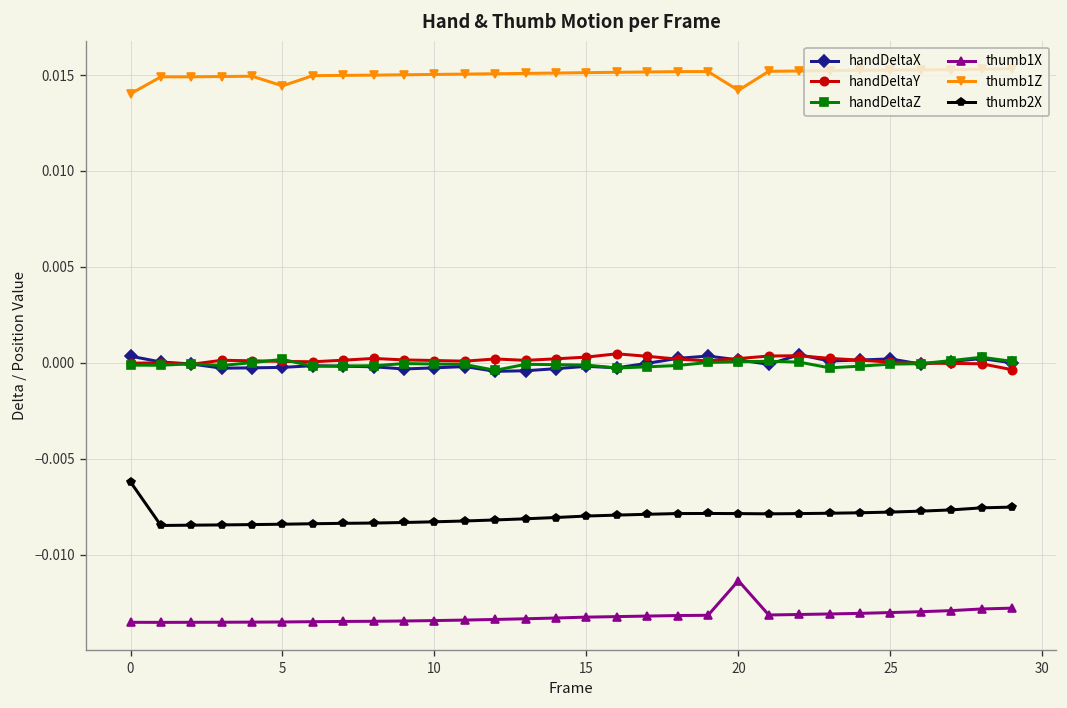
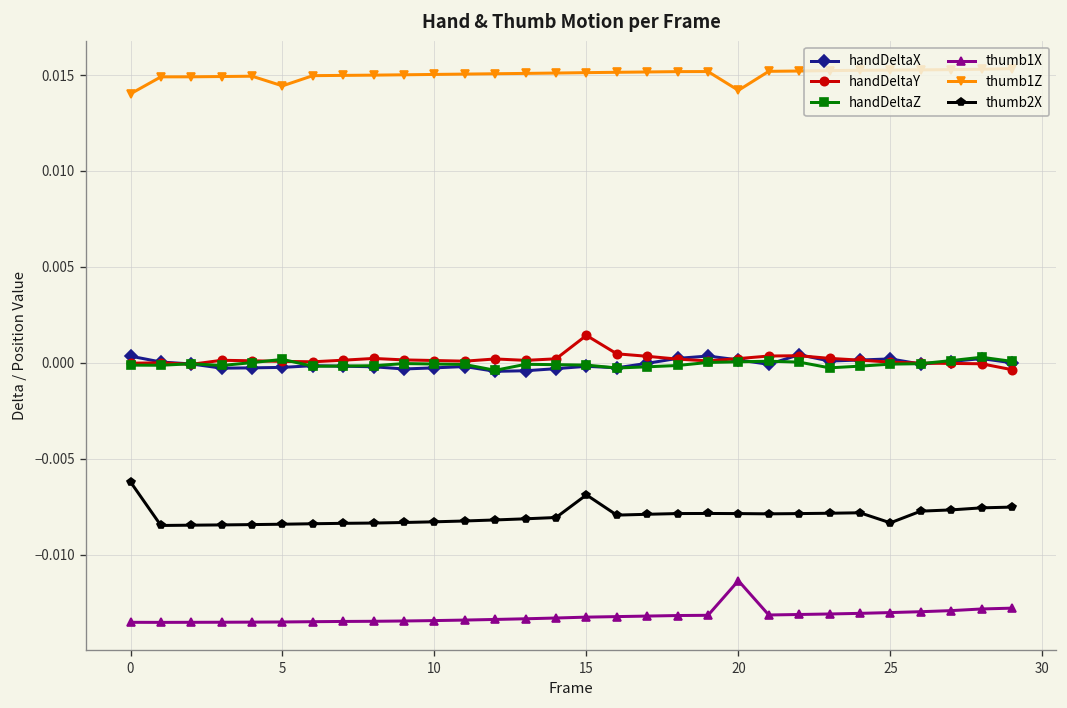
  {
    "handDeltaX": {
      "0": 0.0003,
      "5": -0.0002,
      "10": -0.0003,
      "25": 0.0002
    },
    "handDeltaY": {
      "10": 0.0001,
-     "15": 0.0003
+     "15": 0.0014
    },
    "handDeltaZ": {
      "10": -0.0001
    },
    "thumb1X": {
      "0": -0.0135,
      "5": -0.0135,
      "10": -0.0134,
      "15": -0.0133,
      "20": -0.0114,
      "25": -0.0130
    },
    "thumb1Z": {
      "0": 0.0140,
      "5": 0.0144,
      "10": 0.0150,
      "15": 0.0151,
      "20": 0.0142
    },
    "thumb2X": {
      "0": -0.0062,
      "5": -0.0084,
      "10": -0.0083,
-     "15": -0.0080,
+     "15": -0.0069,
      "20": -0.0079,
-     "25": -0.0078
+     "25": -0.0083
    }
  }
